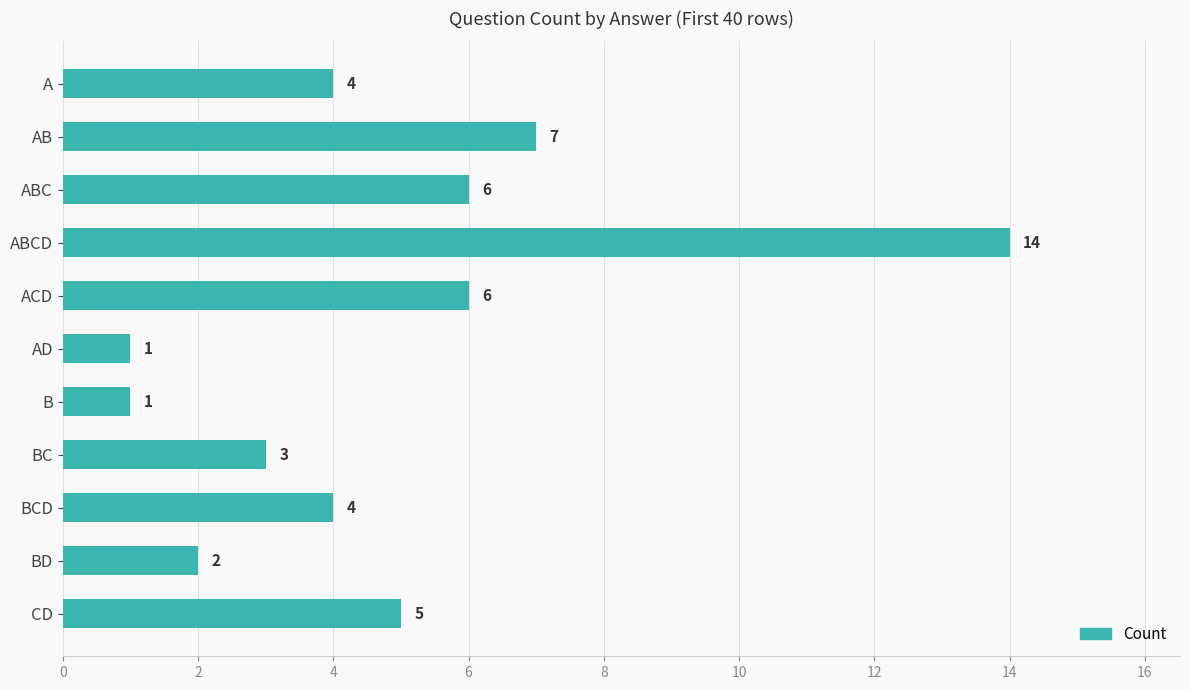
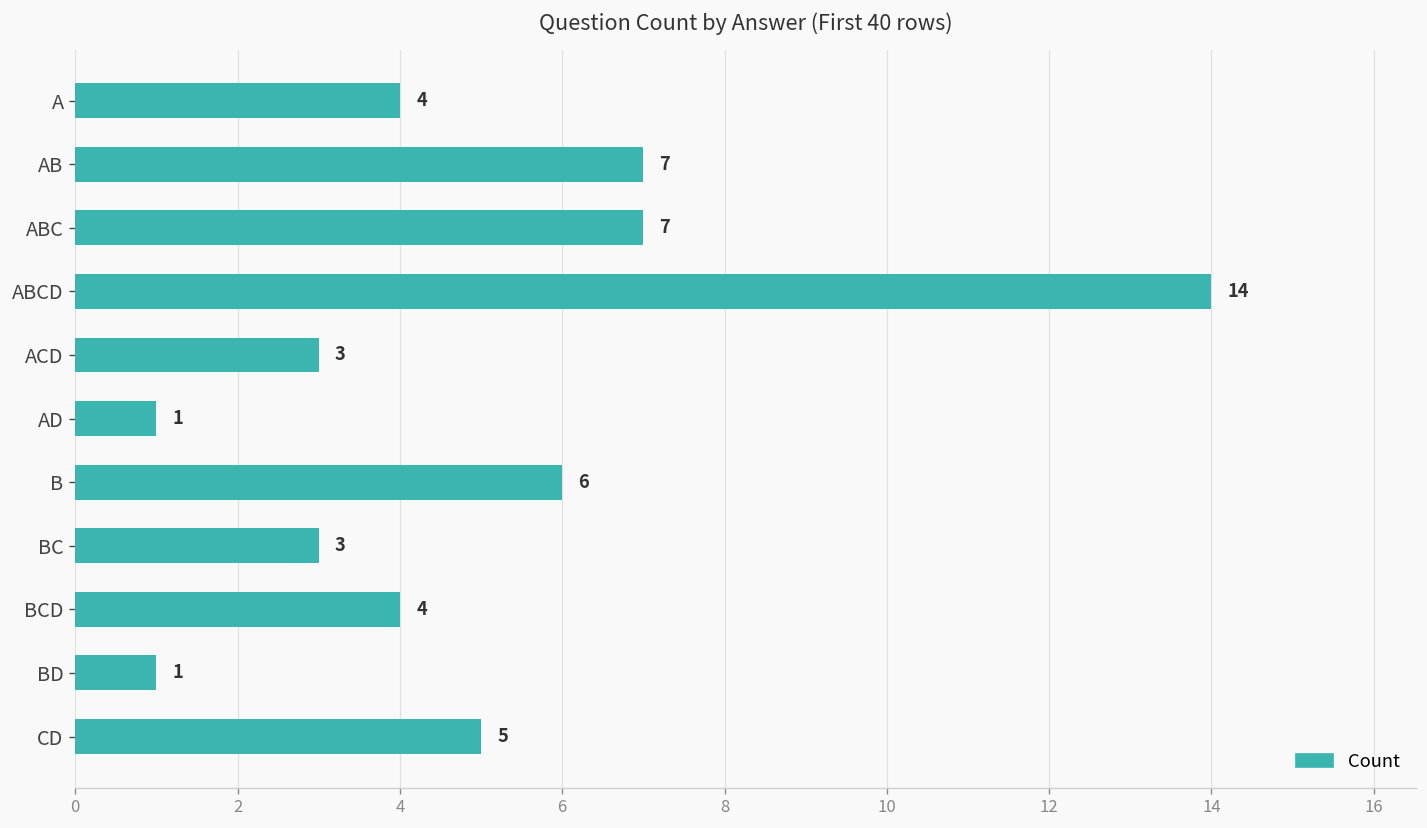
  {
    "A": 4,
    "AB": 7,
-   "ABC": 6,
+   "ABC": 7,
    "ABCD": 14,
-   "ACD": 6,
+   "ACD": 3,
    "AD": 1,
-   "B": 1,
+   "B": 6,
    "BC": 3,
    "BCD": 4,
-   "BD": 2,
+   "BD": 1,
    "CD": 5
  }
